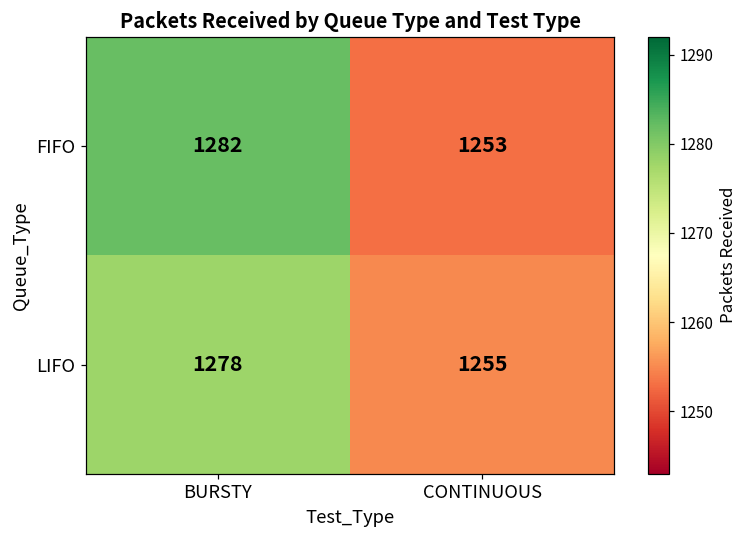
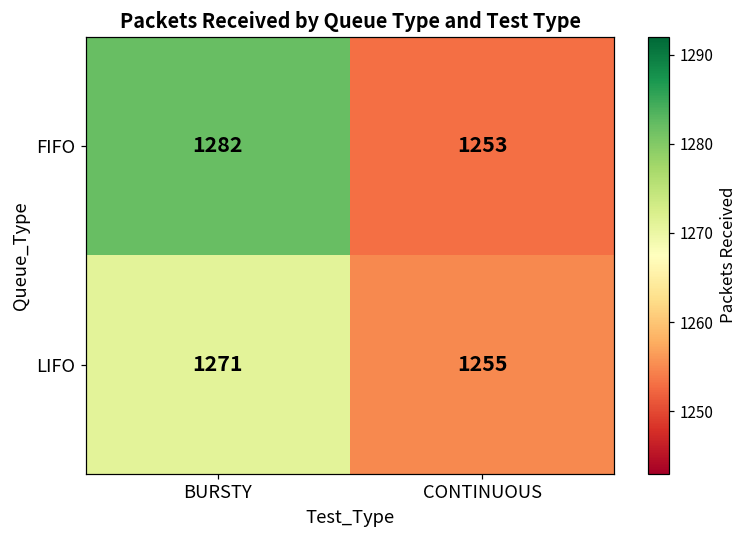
  {
    "FIFO": {
      "BURSTY": 1282,
      "CONTINUOUS": 1253
    },
    "LIFO": {
-     "BURSTY": 1278,
+     "BURSTY": 1271,
      "CONTINUOUS": 1255
    }
  }
